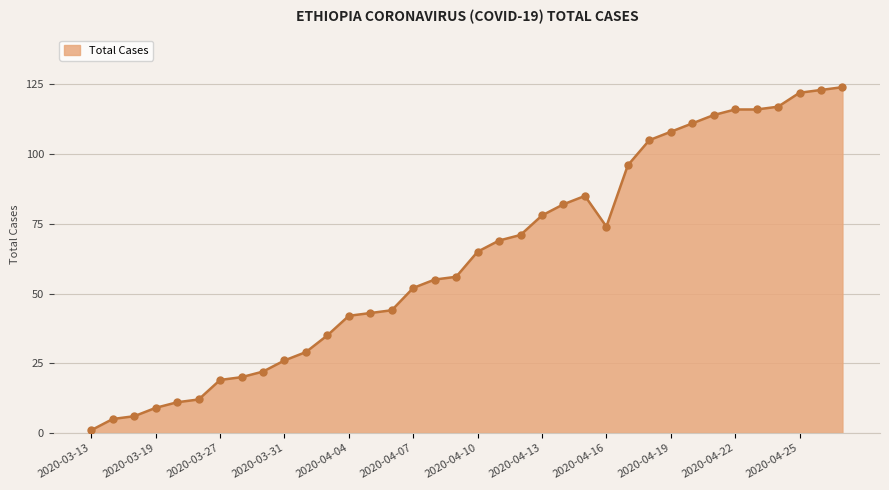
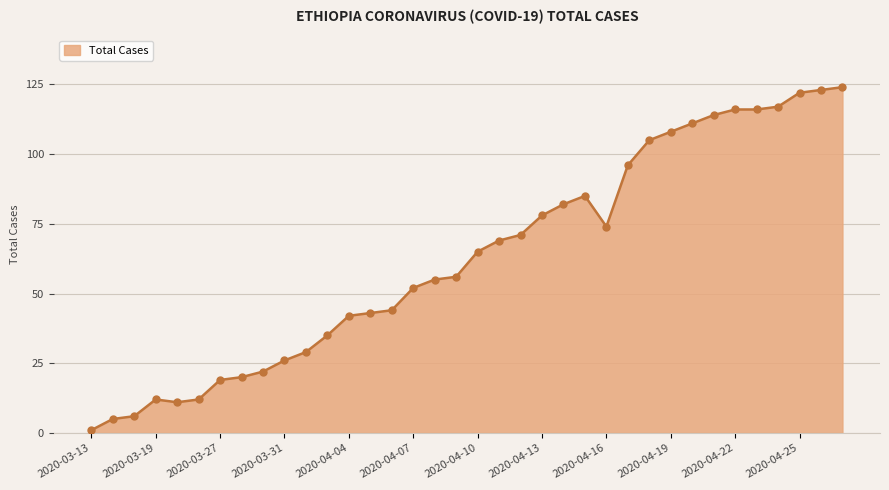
  {
    "2020-03-13": 1,
-   "2020-03-19": 9,
+   "2020-03-19": 12,
    "2020-03-27": 19,
    "2020-03-31": 26,
    "2020-04-04": 42,
    "2020-04-07": 52,
    "2020-04-10": 65,
    "2020-04-13": 78,
    "2020-04-16": 74,
    "2020-04-19": 108,
    "2020-04-22": 116,
    "2020-04-25": 122
  }
